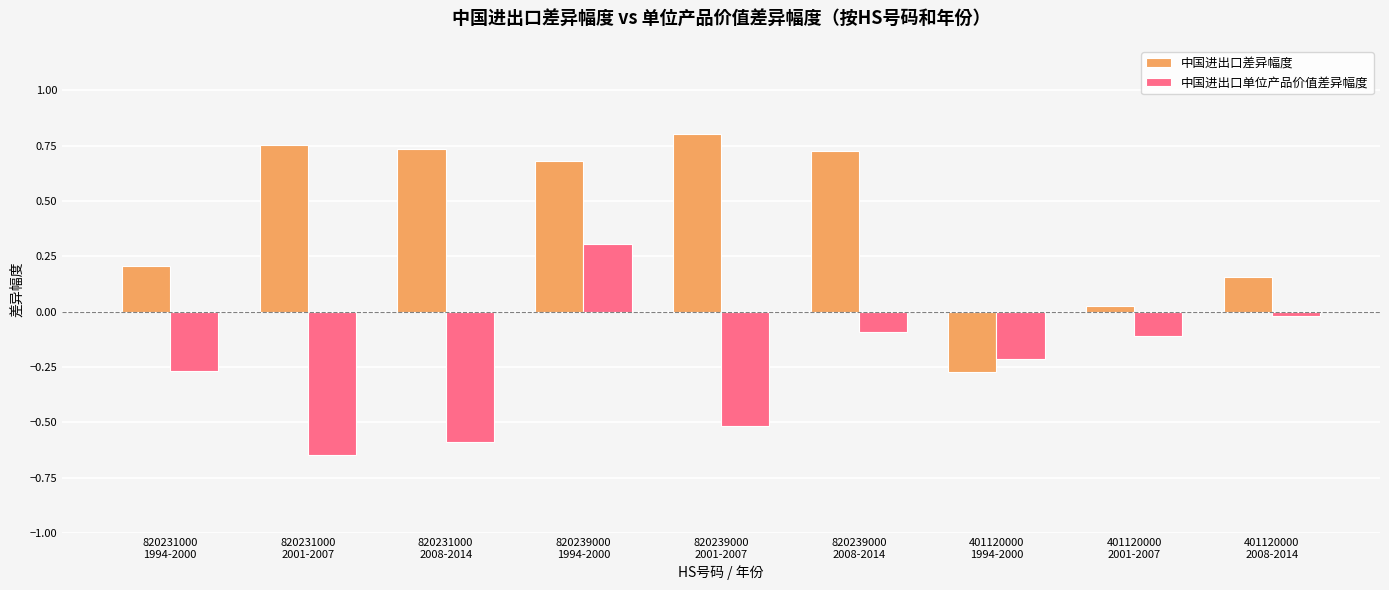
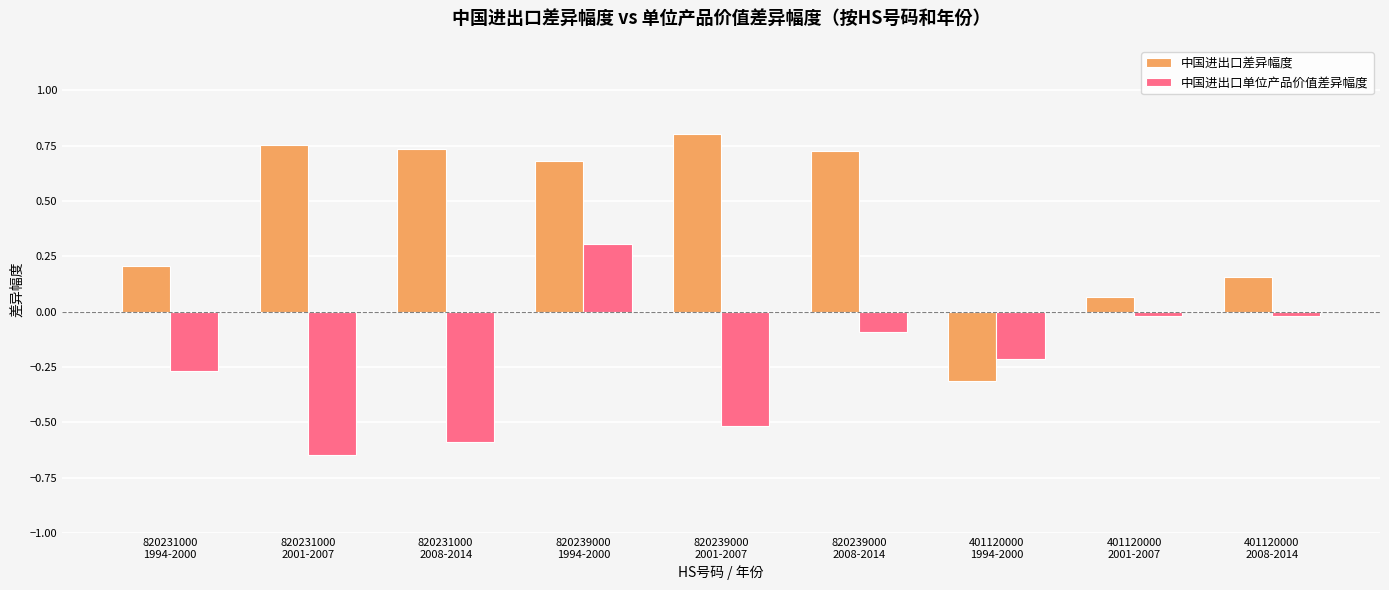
  {
    "中国进出口差异幅度": {
      "820231000 1994-2000": 0.20,
      "820231000 2001-2007": 0.75,
      "820231000 2008-2014": 0.74,
      "820239000 1994-2000": 0.68,
      "820239000 2001-2007": 0.80,
      "820239000 2008-2014": 0.73,
-     "401120000 1994-2000": -0.27,
-     "401120000 2001-2007": 0.03,
+     "401120000 1994-2000": -0.31,
+     "401120000 2001-2007": 0.07,
      "401120000 2008-2014": 0.16
    },
    "中国进出口单位产品价值差异幅度": {
      "820231000 1994-2000": -0.27,
      "820231000 2001-2007": -0.65,
      "820231000 2008-2014": -0.59,
      "820239000 1994-2000": 0.30,
      "820239000 2001-2007": -0.52,
      "820239000 2008-2014": -0.09,
      "401120000 1994-2000": -0.21,
-     "401120000 2001-2007": -0.11,
+     "401120000 2001-2007": -0.02,
      "401120000 2008-2014": -0.02
    }
  }
